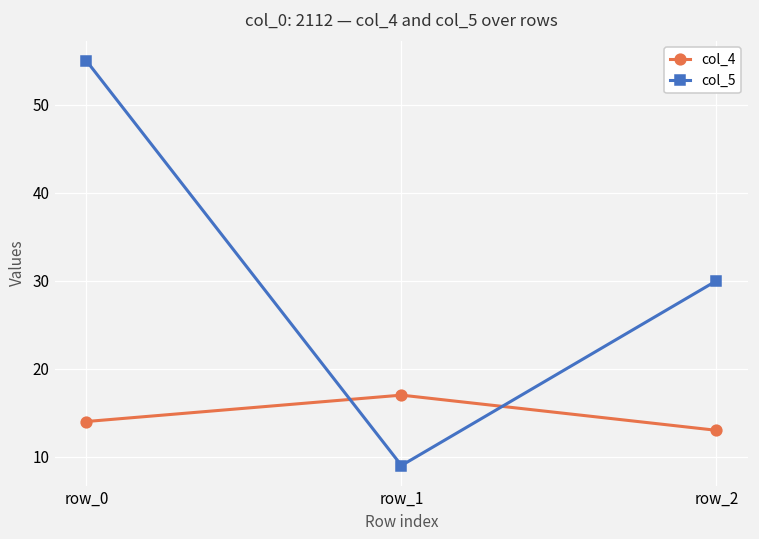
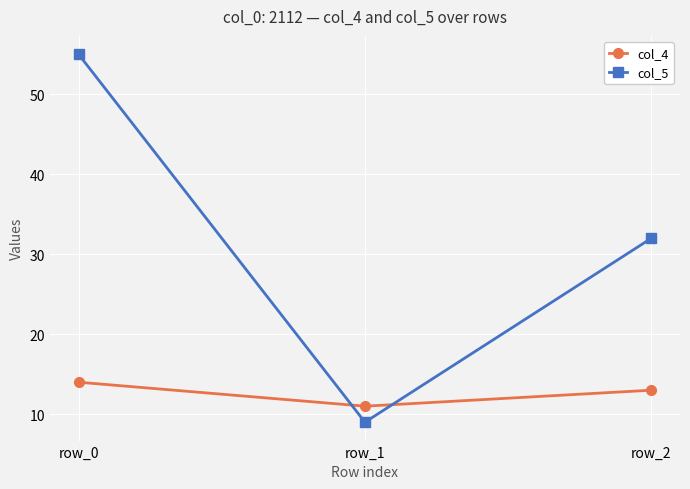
  {
    "col_4": {
      "row_0": 14,
-     "row_1": 17,
+     "row_1": 11,
      "row_2": 13
    },
    "col_5": {
      "row_0": 55,
      "row_1": 9,
-     "row_2": 30
+     "row_2": 32
    }
  }
